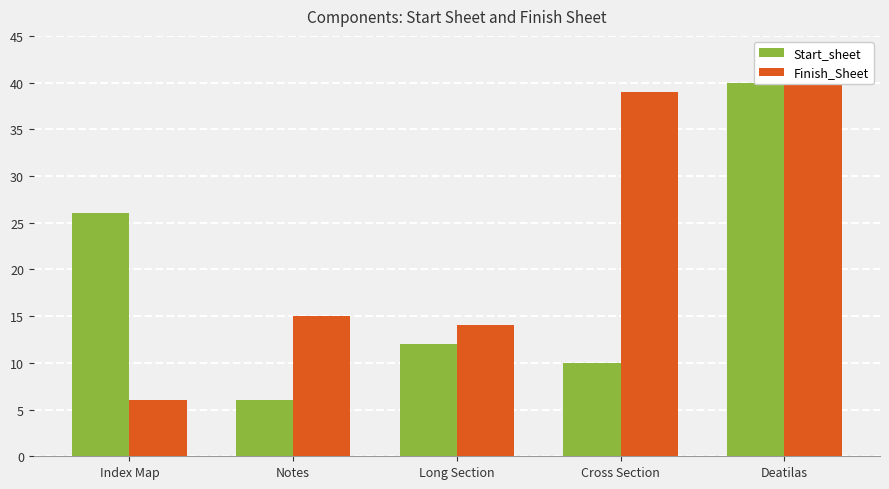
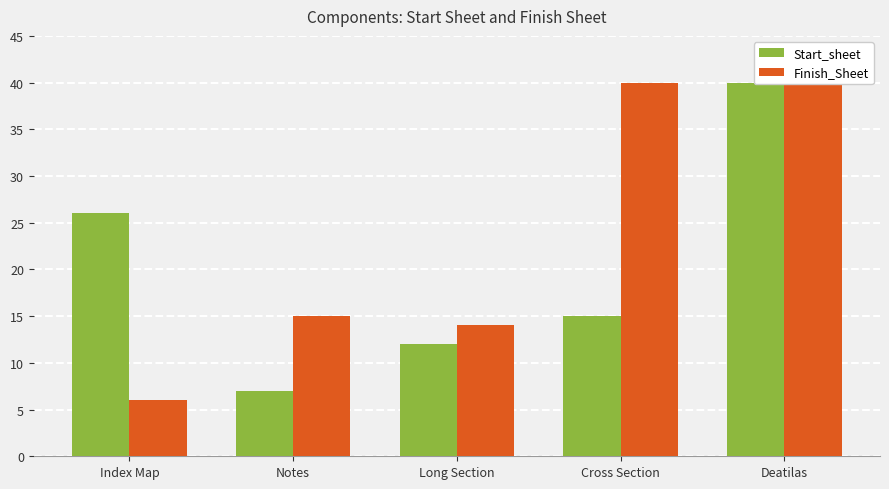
  {
    "Start_sheet": {
      "Index Map": 26,
-     "Notes": 6,
+     "Notes": 7,
      "Long Section": 12,
-     "Cross Section": 10
+     "Cross Section": 15
    },
    "Finish_Sheet": {
      "Index Map": 6,
      "Notes": 15,
      "Long Section": 14,
-     "Cross Section": 39
+     "Cross Section": 40
    }
  }
